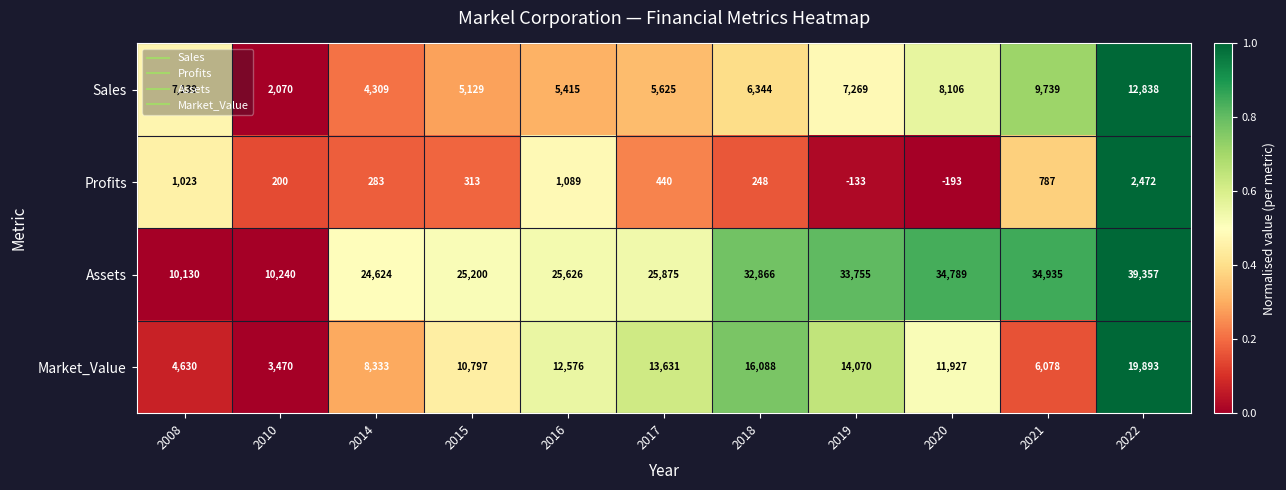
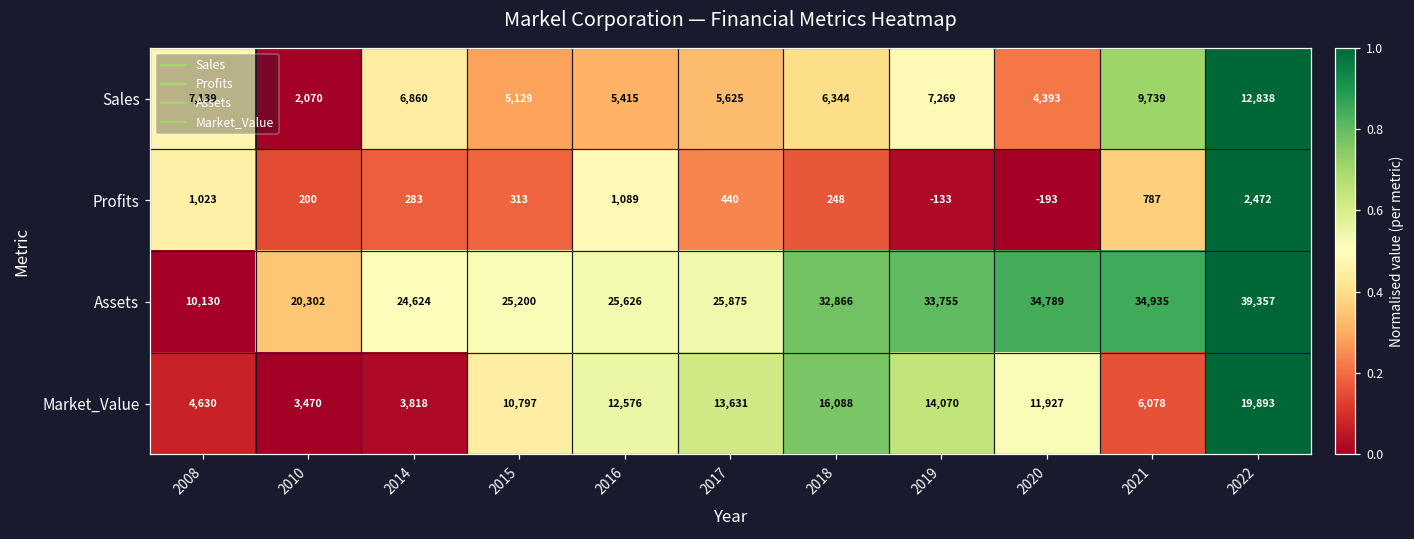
  {
    "Sales": {
      "2010": "2,070",
-     "2014": "4,309",
+     "2014": "6,860",
      "2015": "5,129",
      "2016": "5,415",
      "2017": "5,625",
      "2018": "6,344",
      "2019": "7,269",
-     "2020": "8,106",
+     "2020": "4,393",
      "2021": "9,739",
      "2022": "12,838"
    },
    "Profits": {
      "2008": "1,023",
      "2010": "200",
      "2014": "283",
      "2015": "313",
      "2016": "1,089",
      "2017": "440",
      "2018": "248",
      "2019": "-133",
      "2020": "-193",
      "2021": "787",
      "2022": "2,472"
    },
    "Assets": {
      "2008": "10,130",
-     "2010": "10,240",
+     "2010": "20,302",
      "2014": "24,624",
      "2015": "25,200",
      "2016": "25,626",
      "2017": "25,875",
      "2018": "32,866",
      "2019": "33,755",
      "2020": "34,789",
      "2021": "34,935",
      "2022": "39,357"
    },
    "Market_Value": {
      "2008": "4,630",
      "2010": "3,470",
-     "2014": "8,333",
+     "2014": "3,818",
      "2015": "10,797",
      "2016": "12,576",
      "2017": "13,631",
      "2018": "16,088",
      "2019": "14,070",
      "2020": "11,927",
      "2021": "6,078",
      "2022": "19,893"
    }
  }
